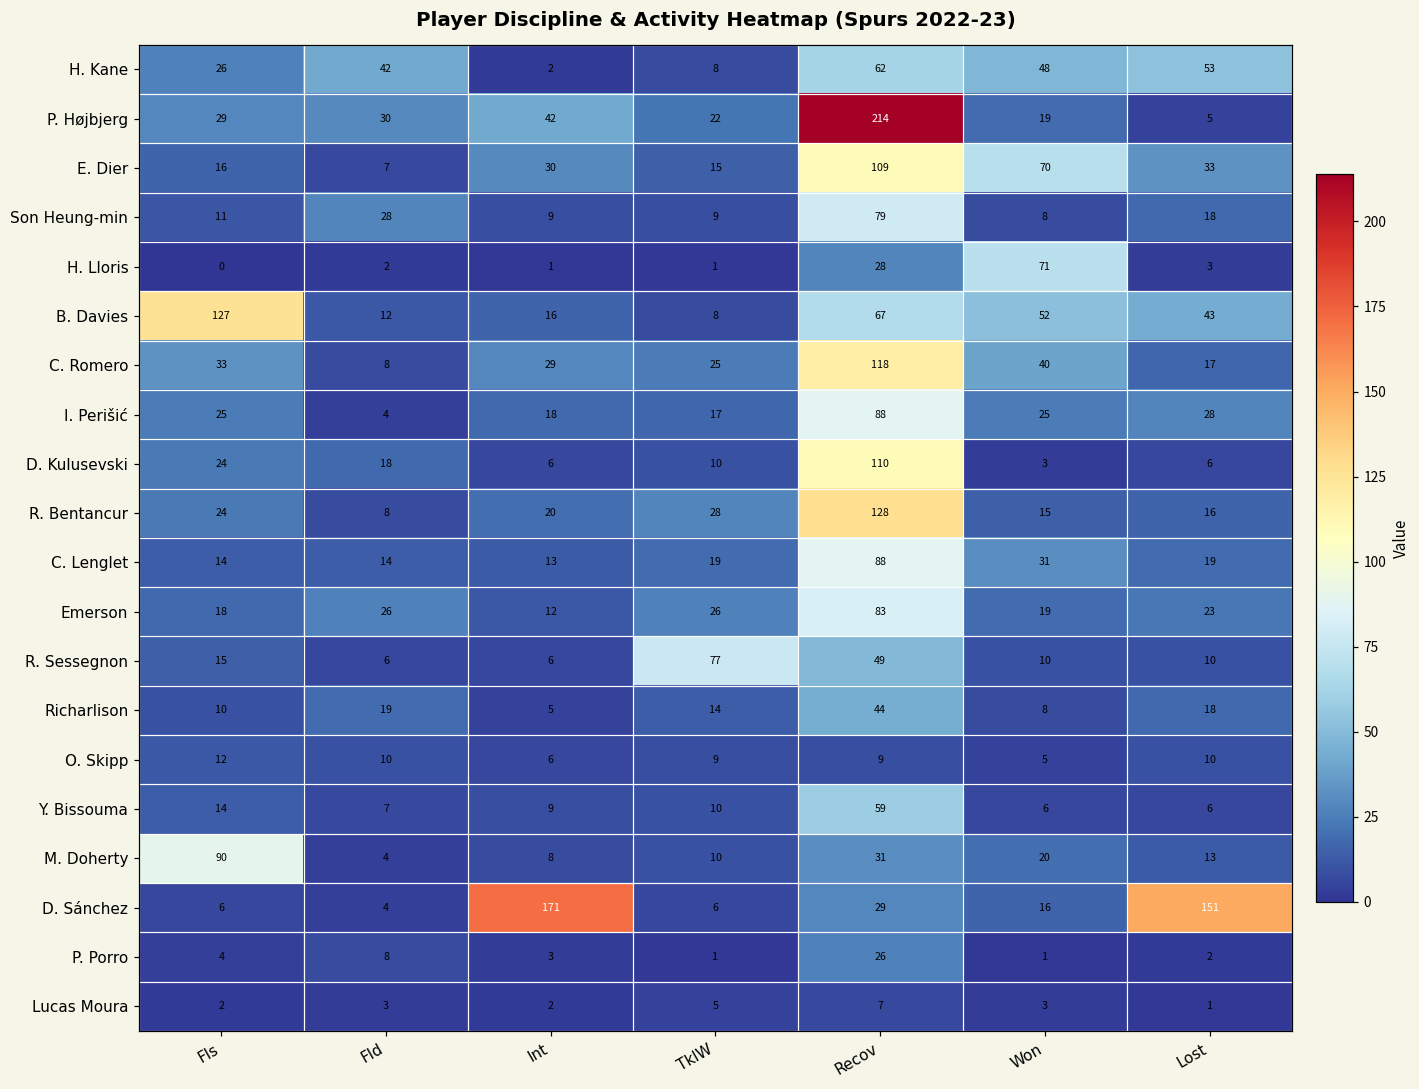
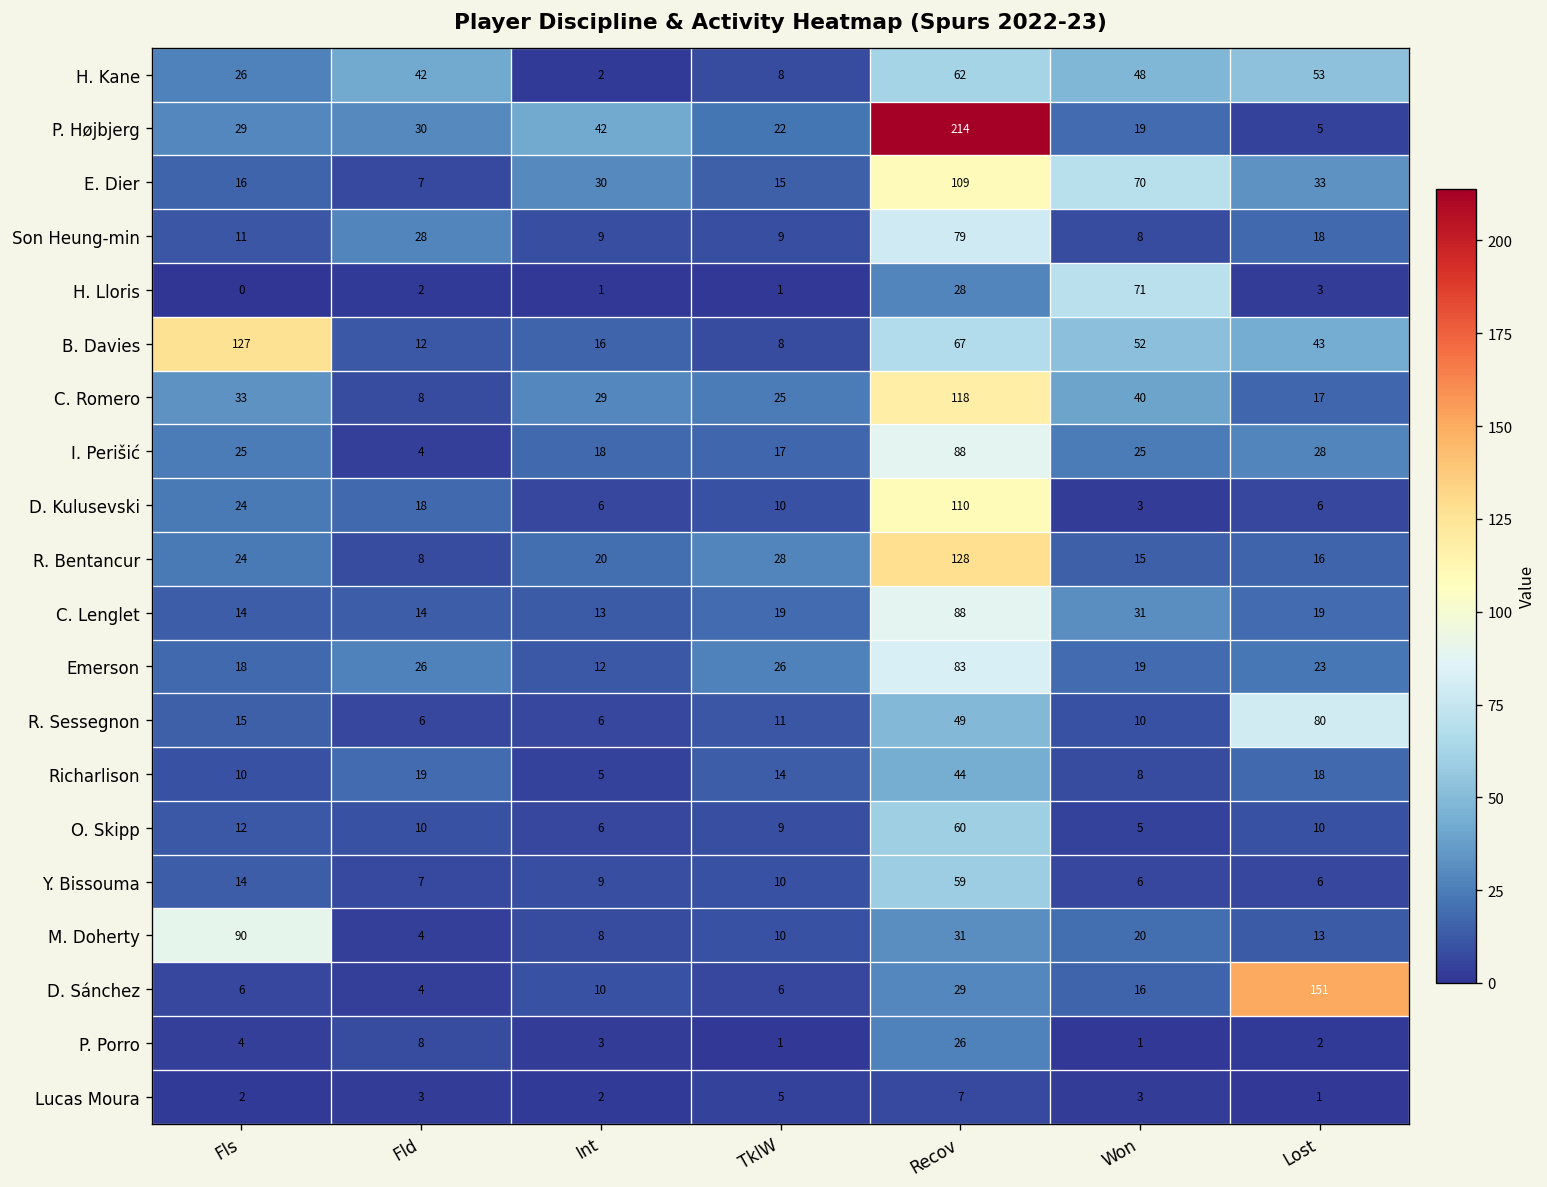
  {
    "H. Kane": {
      "Fls": 26,
      "Fld": 42,
      "Int": 2,
      "TklW": 8,
      "Recov": 62,
      "Won": 48,
      "Lost": 53
    },
    "P. Højbjerg": {
      "Fls": 29,
      "Fld": 30,
      "Int": 42,
      "TklW": 22,
      "Recov": 214,
      "Won": 19,
      "Lost": 5
    },
    "E. Dier": {
      "Fls": 16,
      "Fld": 7,
      "Int": 30,
      "TklW": 15,
      "Recov": 109,
      "Won": 70,
      "Lost": 33
    },
    "Son Heung-min": {
      "Fls": 11,
      "Fld": 28,
      "Int": 9,
      "TklW": 9,
      "Recov": 79,
      "Won": 8,
      "Lost": 18
    },
    "H. Lloris": {
      "Fls": 0,
      "Fld": 2,
      "Int": 1,
      "TklW": 1,
      "Recov": 28,
      "Won": 71,
      "Lost": 3
    },
    "B. Davies": {
      "Fls": 127,
      "Fld": 12,
      "Int": 16,
      "TklW": 8,
      "Recov": 67,
      "Won": 52,
      "Lost": 43
    },
    "C. Romero": {
      "Fls": 33,
      "Fld": 8,
      "Int": 29,
      "TklW": 25,
      "Recov": 118,
      "Won": 40,
      "Lost": 17
    },
    "I. Perišić": {
      "Fls": 25,
      "Fld": 4,
      "Int": 18,
      "TklW": 17,
      "Recov": 88,
      "Won": 25,
      "Lost": 28
    },
    "D. Kulusevski": {
      "Fls": 24,
      "Fld": 18,
      "Int": 6,
      "TklW": 10,
      "Recov": 110,
      "Won": 3,
      "Lost": 6
    },
    "R. Bentancur": {
      "Fls": 24,
      "Fld": 8,
      "Int": 20,
      "TklW": 28,
      "Recov": 128,
      "Won": 15,
      "Lost": 16
    },
    "C. Lenglet": {
      "Fls": 14,
      "Fld": 14,
      "Int": 13,
      "TklW": 19,
      "Recov": 88,
      "Won": 31,
      "Lost": 19
    },
    "Emerson": {
      "Fls": 18,
      "Fld": 26,
      "Int": 12,
      "TklW": 26,
      "Recov": 83,
      "Won": 19,
      "Lost": 23
    },
    "R. Sessegnon": {
      "Fls": 15,
      "Fld": 6,
      "Int": 6,
-     "TklW": 77,
+     "TklW": 11,
      "Recov": 49,
      "Won": 10,
-     "Lost": 10
+     "Lost": 80
    },
    "Richarlison": {
      "Fls": 10,
      "Fld": 19,
      "Int": 5,
      "TklW": 14,
      "Recov": 44,
      "Won": 8,
      "Lost": 18
    },
    "O. Skipp": {
      "Fls": 12,
      "Fld": 10,
      "Int": 6,
      "TklW": 9,
-     "Recov": 9,
+     "Recov": 60,
      "Won": 5,
      "Lost": 10
    },
    "Y. Bissouma": {
      "Fls": 14,
      "Fld": 7,
      "Int": 9,
      "TklW": 10,
      "Recov": 59,
      "Won": 6,
      "Lost": 6
    },
    "M. Doherty": {
      "Fls": 90,
      "Fld": 4,
      "Int": 8,
      "TklW": 10,
      "Recov": 31,
      "Won": 20,
      "Lost": 13
    },
    "D. Sánchez": {
      "Fls": 6,
      "Fld": 4,
-     "Int": 171,
+     "Int": 10,
      "TklW": 6,
      "Recov": 29,
      "Won": 16,
      "Lost": 151
    },
    "P. Porro": {
      "Fls": 4,
      "Fld": 8,
      "Int": 3,
      "TklW": 1,
      "Recov": 26,
      "Won": 1,
      "Lost": 2
    },
    "Lucas Moura": {
      "Fls": 2,
      "Fld": 3,
      "Int": 2,
      "TklW": 5,
      "Recov": 7,
      "Won": 3,
      "Lost": 1
    }
  }
